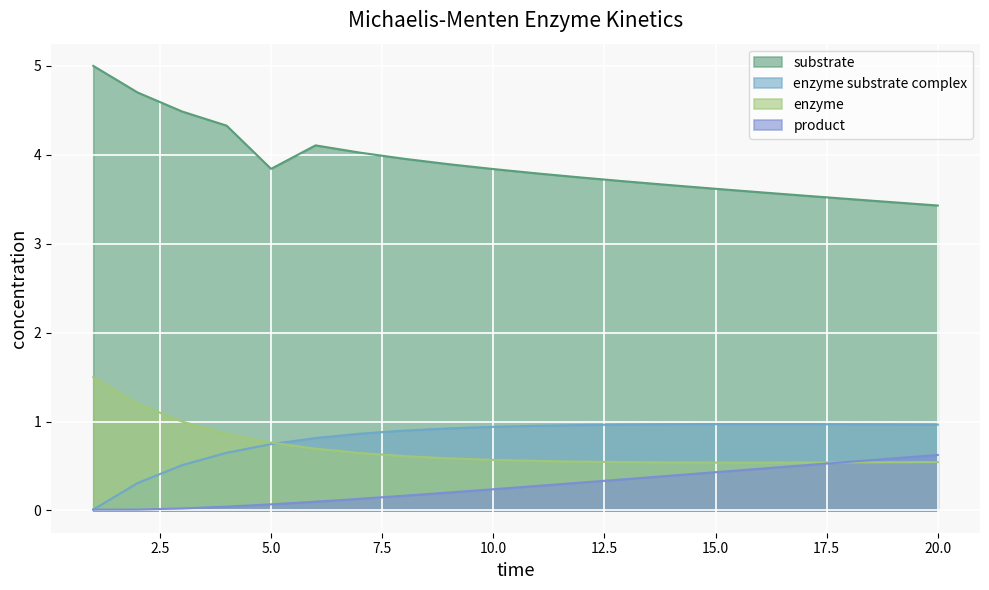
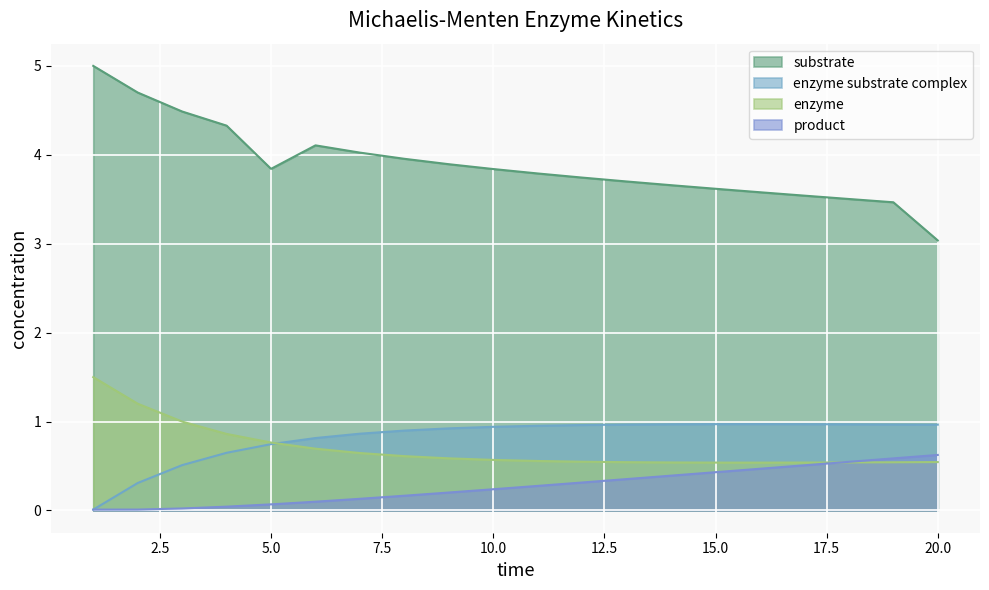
  {
    "substrate": {
      "5.0": 3.8,
      "10.0": 3.8,
      "15.0": 3.6,
-     "20.0": 3.4
+     "20.0": 3.0
    },
    "enzyme": {
      "10.0": 0.6,
      "15.0": 0.5,
      "20.0": 0.5
    }
  }
